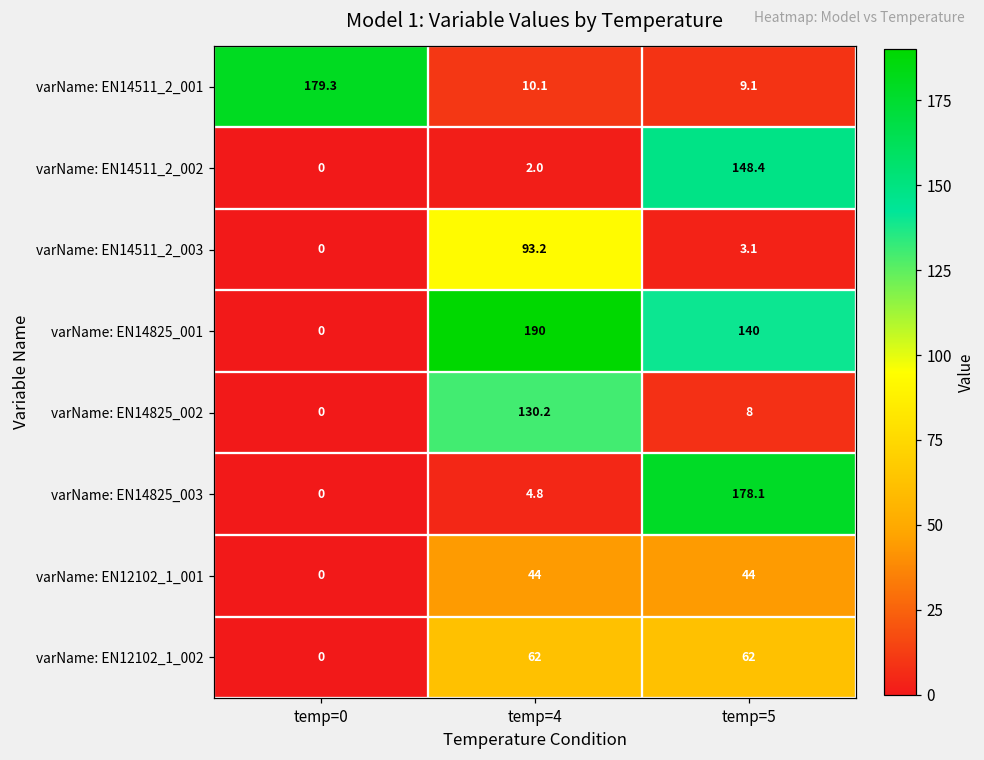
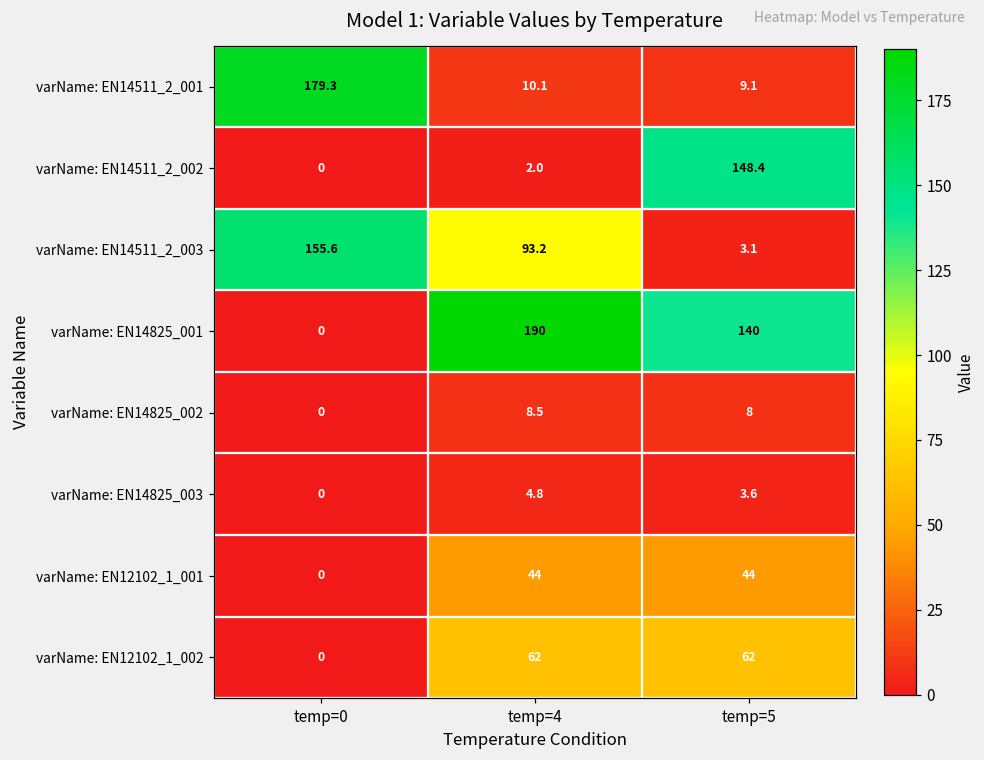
  {
    "varName: EN14511_2_001": {
      "temp=0": 179.3,
      "temp=4": 10.1,
      "temp=5": 9.1
    },
    "varName: EN14511_2_002": {
      "temp=0": 0,
      "temp=4": 2.0,
      "temp=5": 148.4
    },
    "varName: EN14511_2_003": {
-     "temp=0": 0,
+     "temp=0": 155.6,
      "temp=4": 93.2,
      "temp=5": 3.1
    },
    "varName: EN14825_001": {
      "temp=0": 0,
      "temp=4": 190,
      "temp=5": 140
    },
    "varName: EN14825_002": {
      "temp=0": 0,
-     "temp=4": 130.2,
+     "temp=4": 8.5,
      "temp=5": 8
    },
    "varName: EN14825_003": {
      "temp=0": 0,
      "temp=4": 4.8,
-     "temp=5": 178.1
+     "temp=5": 3.6
    },
    "varName: EN12102_1_001": {
      "temp=0": 0,
      "temp=4": 44,
      "temp=5": 44
    },
    "varName: EN12102_1_002": {
      "temp=0": 0,
      "temp=4": 62,
      "temp=5": 62
    }
  }
